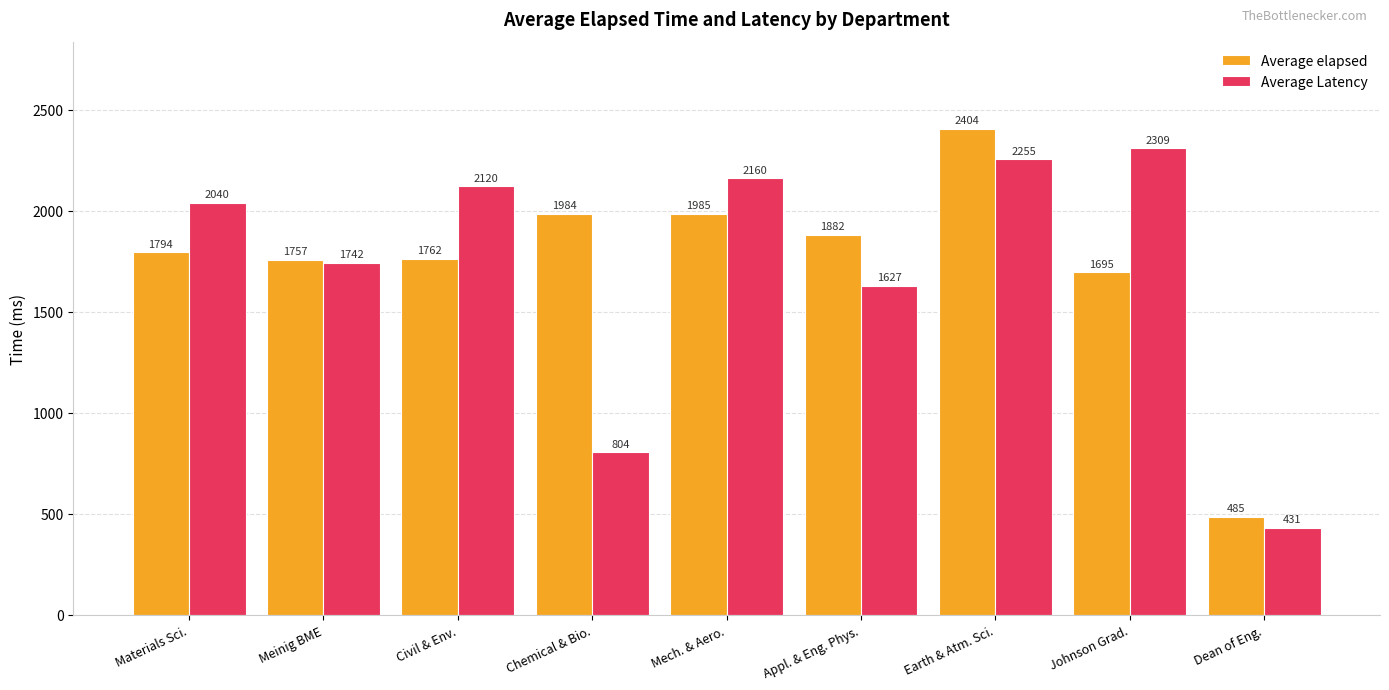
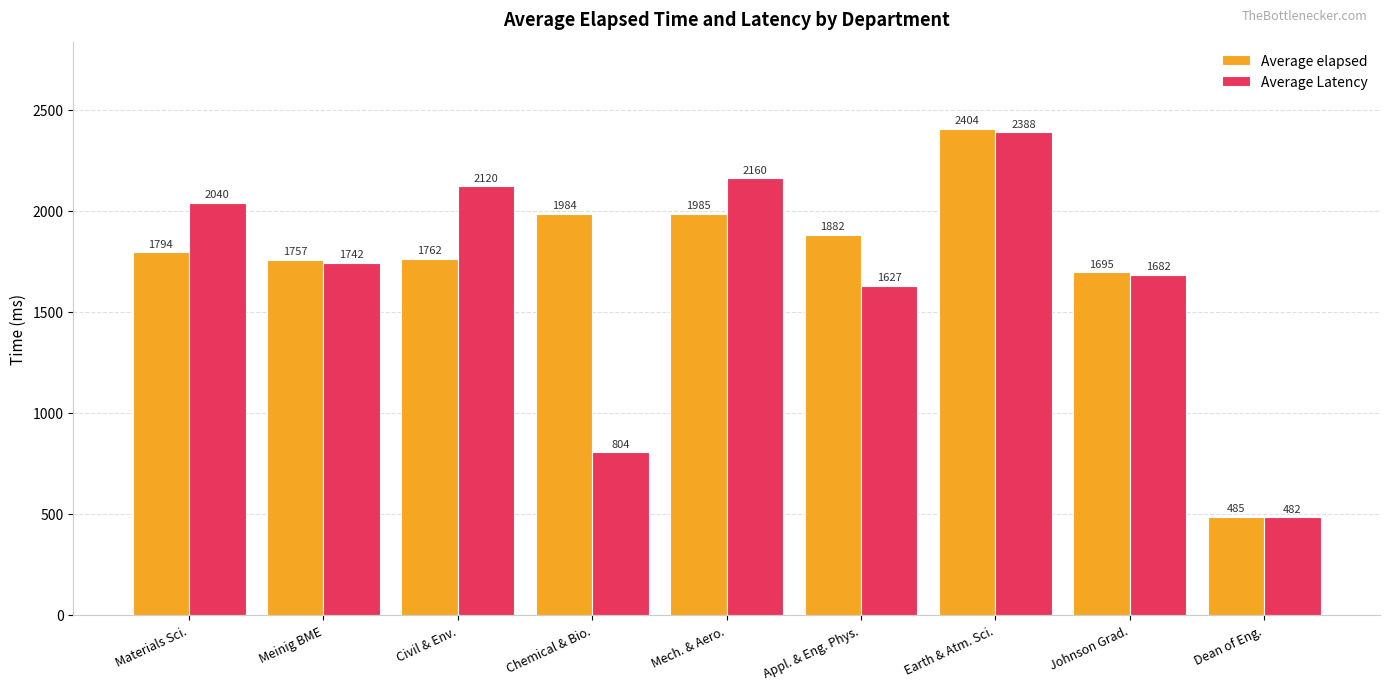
  {
    "Average elapsed": {
      "Materials Sci.": 1794,
      "Meinig BME": 1757,
      "Civil & Env.": 1762,
      "Chemical & Bio.": 1984,
      "Mech. & Aero.": 1985,
      "Appl. & Eng. Phys.": 1882,
      "Earth & Atm. Sci.": 2404,
      "Johnson Grad.": 1695,
      "Dean of Eng.": 485
    },
    "Average Latency": {
      "Materials Sci.": 2040,
      "Meinig BME": 1742,
      "Civil & Env.": 2120,
      "Chemical & Bio.": 804,
      "Mech. & Aero.": 2160,
      "Appl. & Eng. Phys.": 1627,
-     "Earth & Atm. Sci.": 2255,
-     "Johnson Grad.": 2309,
-     "Dean of Eng.": 431
+     "Earth & Atm. Sci.": 2388,
+     "Johnson Grad.": 1682,
+     "Dean of Eng.": 482
    }
  }
